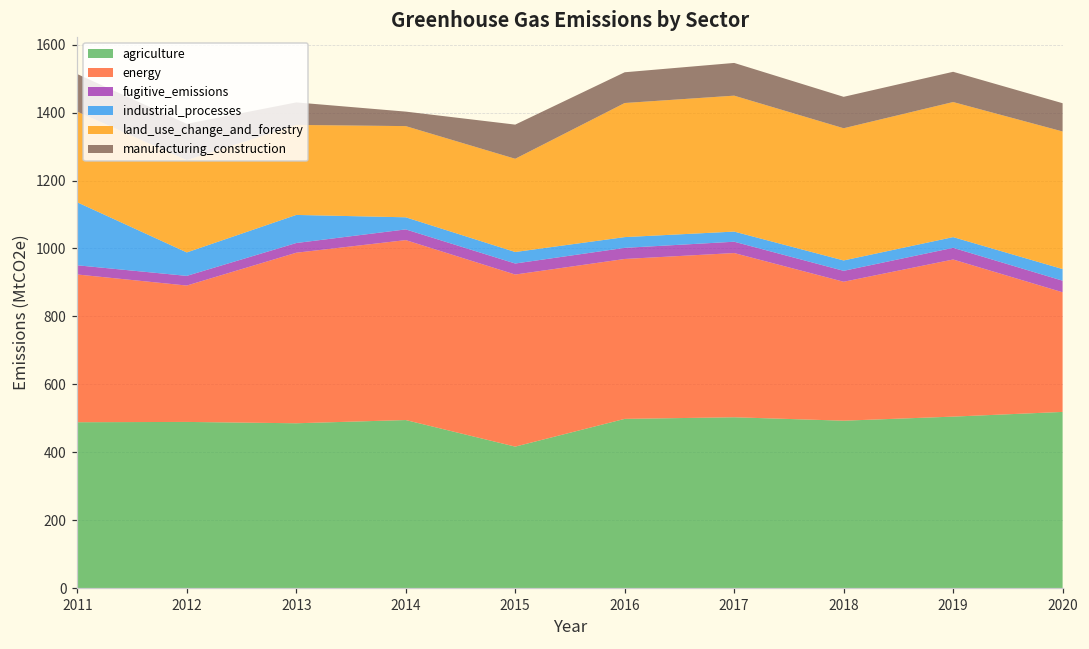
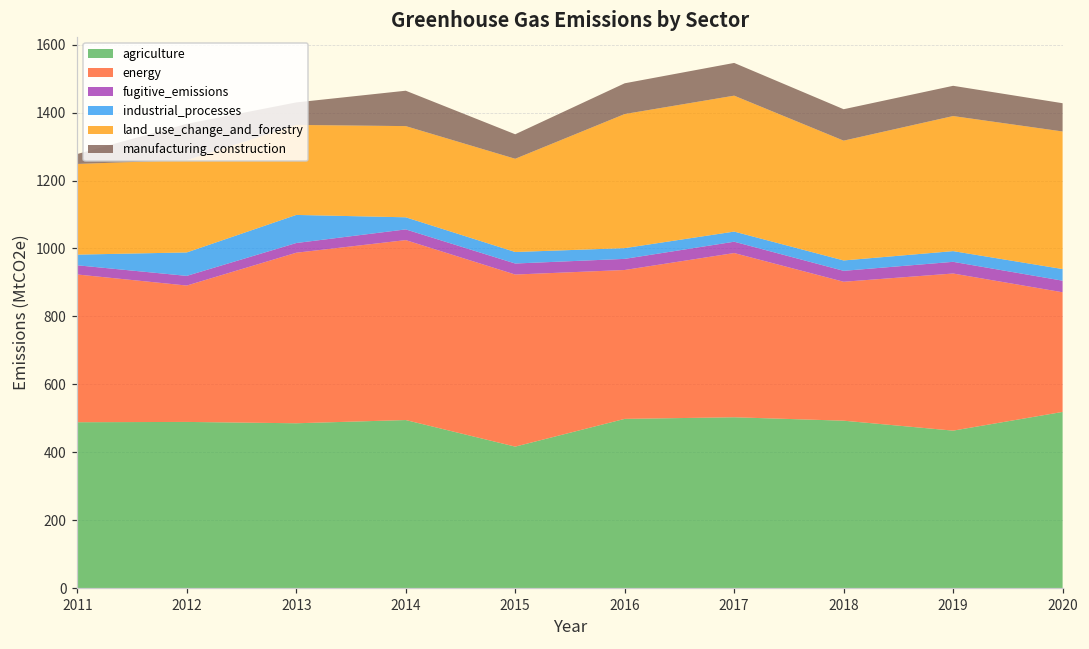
  {
    "agriculture": {
      "2011": 490,
      "2012": 490,
      "2013": 490,
      "2014": 490,
      "2015": 420,
      "2016": 500,
      "2017": 500,
      "2018": 490,
-     "2019": 510,
+     "2019": 460,
      "2020": 520
    },
    "energy": {
      "2011": 430,
      "2012": 400,
      "2013": 500,
      "2014": 530,
      "2015": 510,
-     "2016": 470,
+     "2016": 440,
      "2017": 480,
      "2018": 410,
      "2019": 460,
      "2020": 350
    },
    "fugitive_emissions": {
      "2011": 30,
      "2012": 30,
      "2013": 30,
      "2014": 30,
      "2015": 30,
      "2016": 30,
      "2017": 30,
      "2018": 30,
      "2019": 30,
      "2020": 30
    },
    "industrial_processes": {
-     "2011": 190,
+     "2011": 30,
      "2012": 70,
      "2013": 80,
      "2014": 40,
      "2015": 30,
      "2016": 30,
      "2017": 30,
      "2018": 30,
      "2019": 30,
      "2020": 30
    },
    "land_use_change_and_forestry": {
      "2011": 270,
      "2012": 270,
      "2014": 270,
      "2015": 270,
      "2016": 390,
      "2017": 400,
-     "2018": 390,
+     "2018": 350,
      "2019": 400,
      "2020": 400
    },
    "manufacturing_construction": {
-     "2011": 110,
-     "2014": 40,
-     "2015": 100,
+     "2011": 30,
+     "2014": 100,
+     "2015": 70,
      "2016": 90,
      "2017": 100,
      "2018": 90,
      "2019": 90,
      "2020": 80
    }
  }
